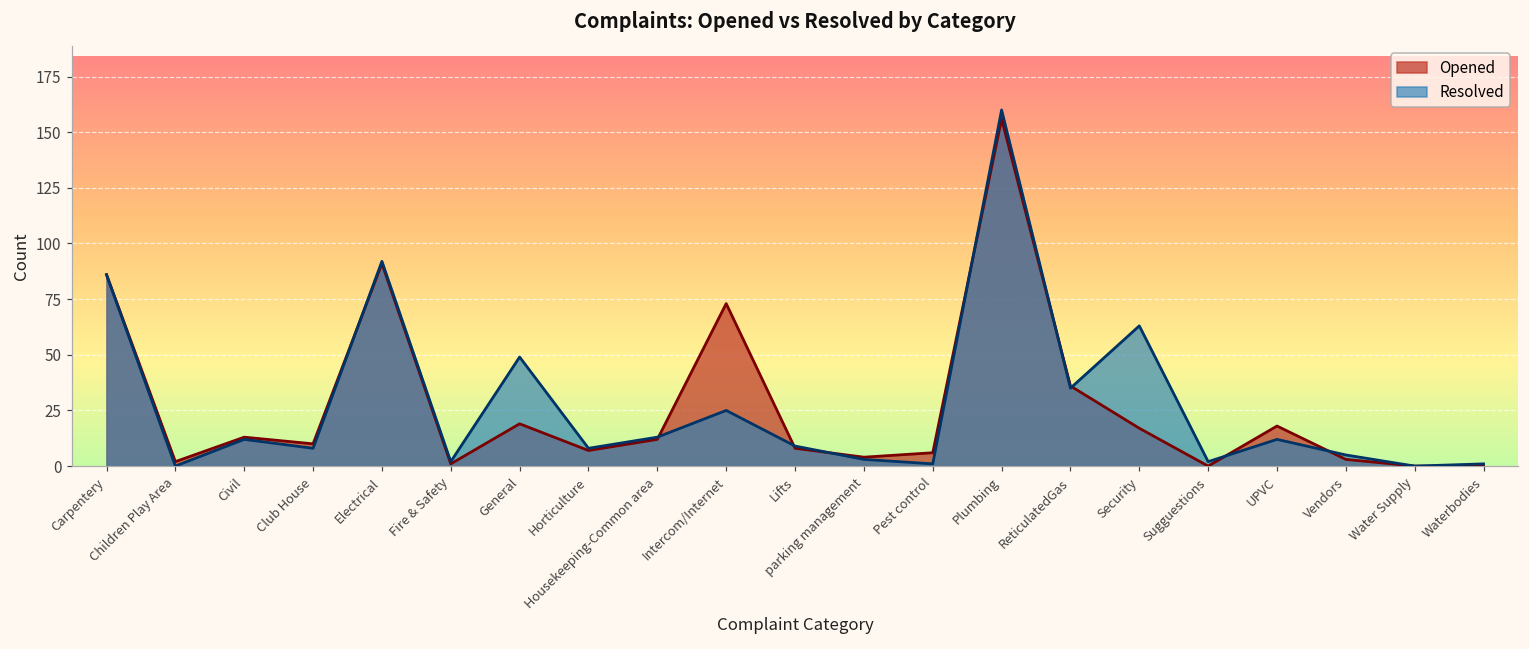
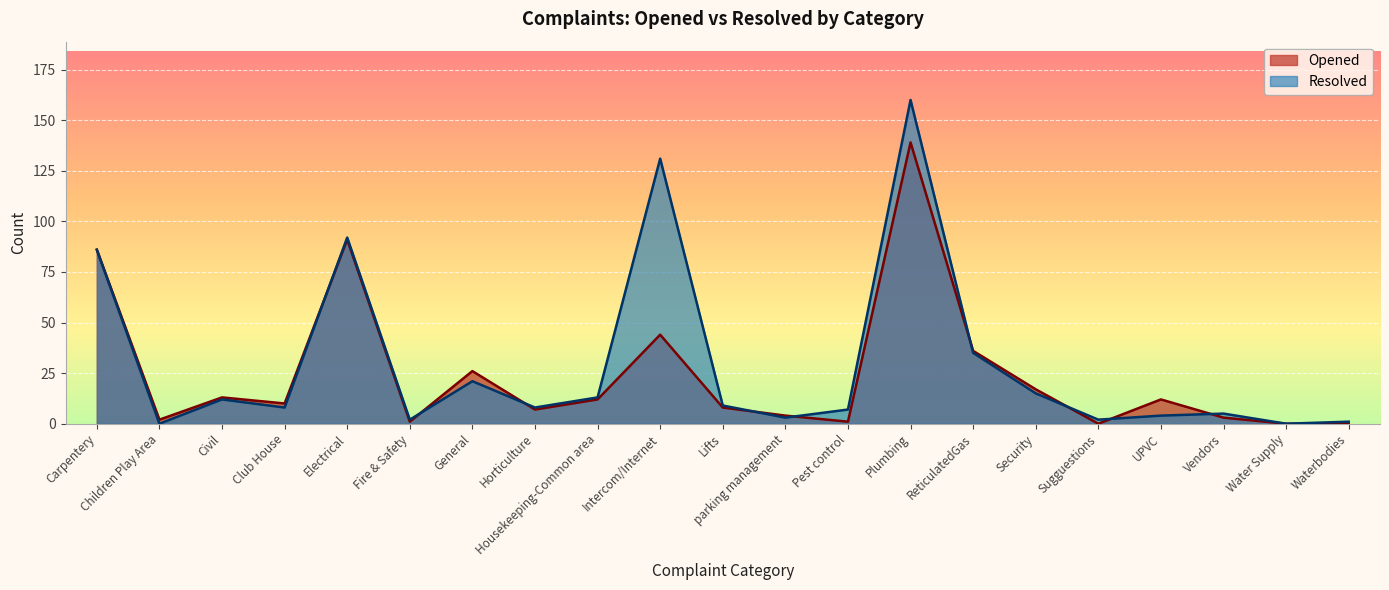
  {
    "Opened": {
      "Children Play Area": 2,
      "Club House": 10,
-     "General": 19,
-     "Intercom/Internet": 73,
-     "Pest control": 6,
-     "Plumbing": 156,
+     "General": 26,
+     "Intercom/Internet": 44,
+     "Pest control": 1,
+     "Plumbing": 139,
      "Security": 17,
      "Sugguestions": 0,
-     "UPVC": 18,
+     "UPVC": 12,
      "Vendors": 3
    },
    "Resolved": {
      "Children Play Area": 0,
      "Club House": 8,
-     "General": 49,
-     "Intercom/Internet": 25,
-     "Pest control": 1,
+     "General": 21,
+     "Intercom/Internet": 131,
+     "Pest control": 7,
      "Plumbing": 160,
-     "Security": 63,
+     "Security": 15,
      "Sugguestions": 2,
-     "UPVC": 12,
+     "UPVC": 4,
      "Vendors": 5
    }
  }
